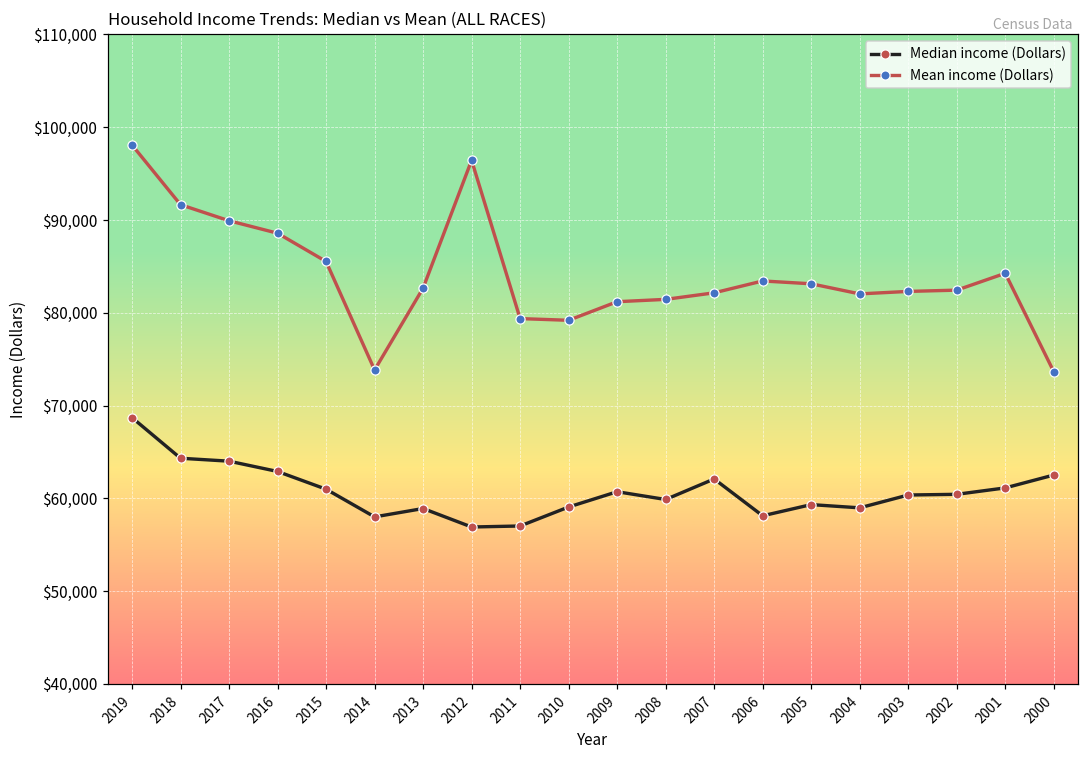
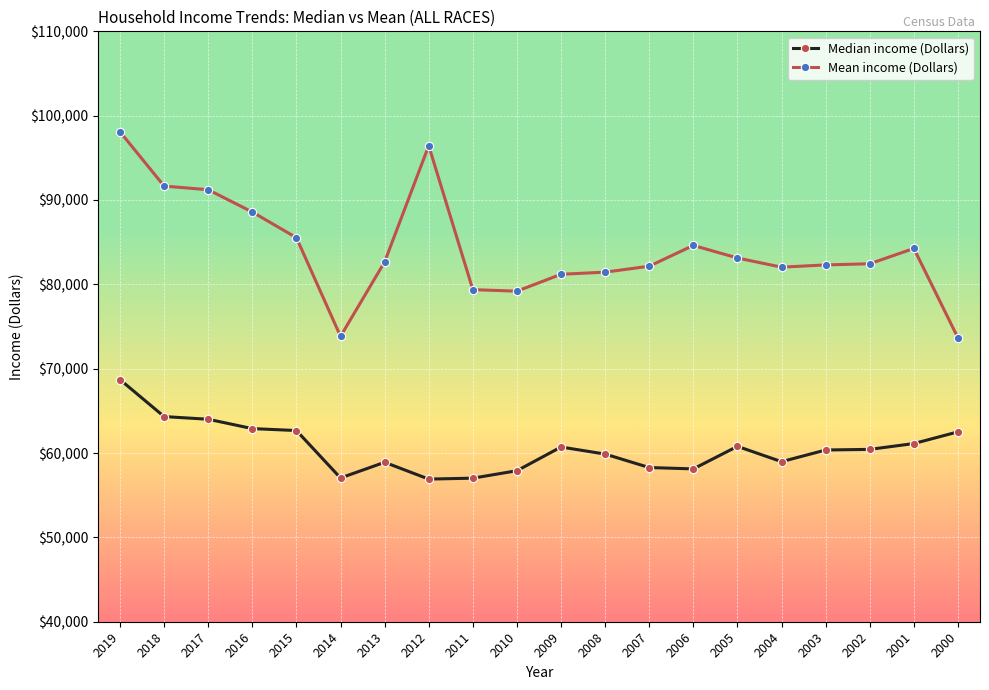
  {
    "Median income (Dollars)": {
      "2019": "$69,000",
      "2018": "$64,000",
      "2017": "$64,000",
      "2016": "$63,000",
-     "2015": "$61,000",
-     "2014": "$58,000",
+     "2015": "$63,000",
+     "2014": "$57,000",
      "2013": "$59,000",
      "2012": "$57,000",
      "2011": "$57,000",
-     "2010": "$59,000",
+     "2010": "$58,000",
      "2009": "$61,000",
      "2008": "$60,000",
-     "2007": "$62,000",
+     "2007": "$58,000",
      "2006": "$58,000",
-     "2005": "$59,000",
+     "2005": "$61,000",
      "2004": "$59,000",
      "2003": "$60,000",
      "2002": "$60,000",
      "2001": "$61,000",
      "2000": "$63,000"
    },
    "Mean income (Dollars)": {
      "2019": "$98,000",
      "2018": "$92,000",
-     "2017": "$90,000",
+     "2017": "$91,000",
      "2016": "$89,000",
      "2015": "$86,000",
      "2014": "$74,000",
      "2013": "$83,000",
      "2012": "$96,000",
      "2011": "$79,000",
      "2010": "$79,000",
      "2009": "$81,000",
      "2008": "$81,000",
      "2007": "$82,000",
-     "2006": "$83,000",
+     "2006": "$85,000",
      "2005": "$83,000",
      "2004": "$82,000",
      "2003": "$82,000",
      "2002": "$82,000",
      "2001": "$84,000",
      "2000": "$74,000"
    }
  }
